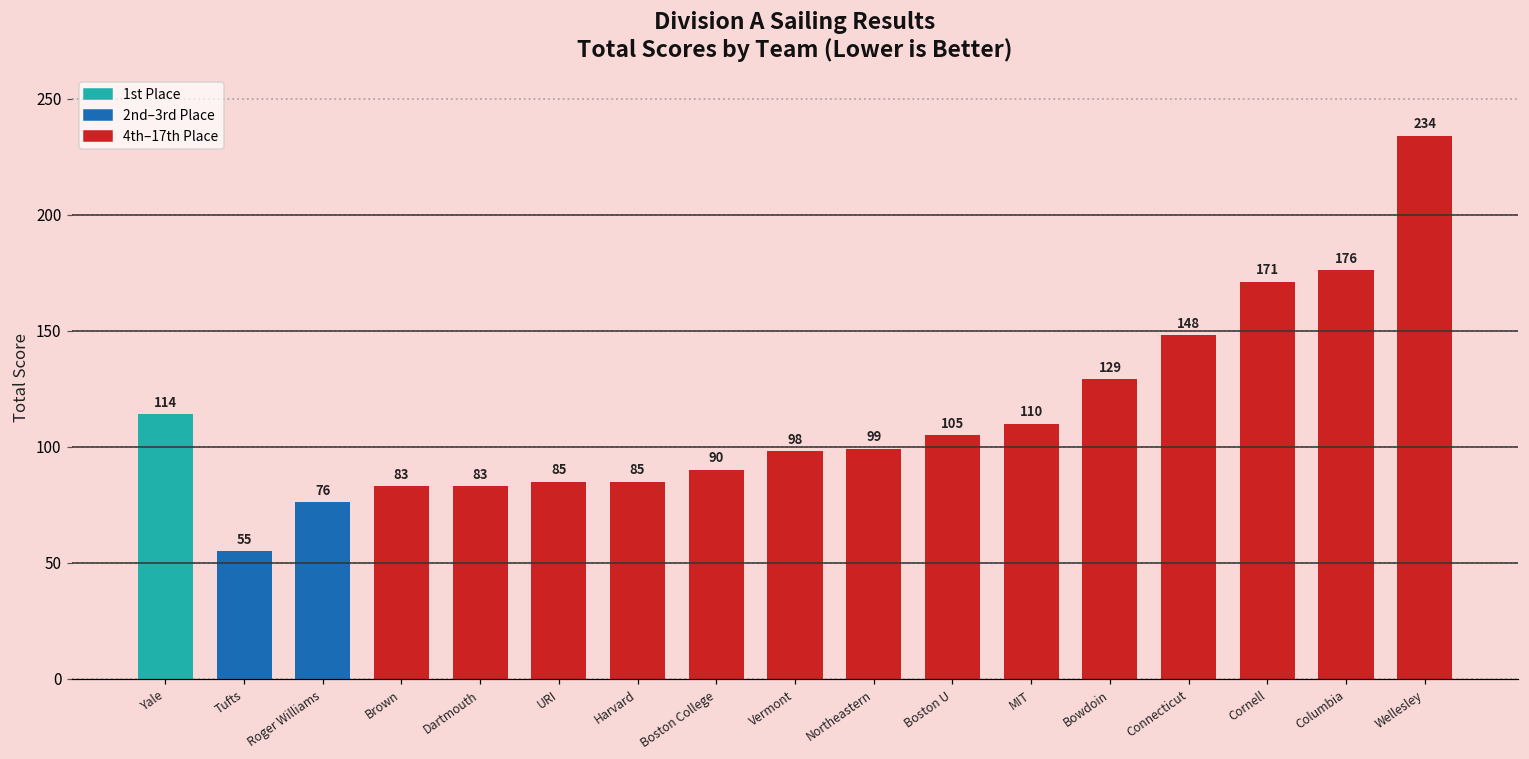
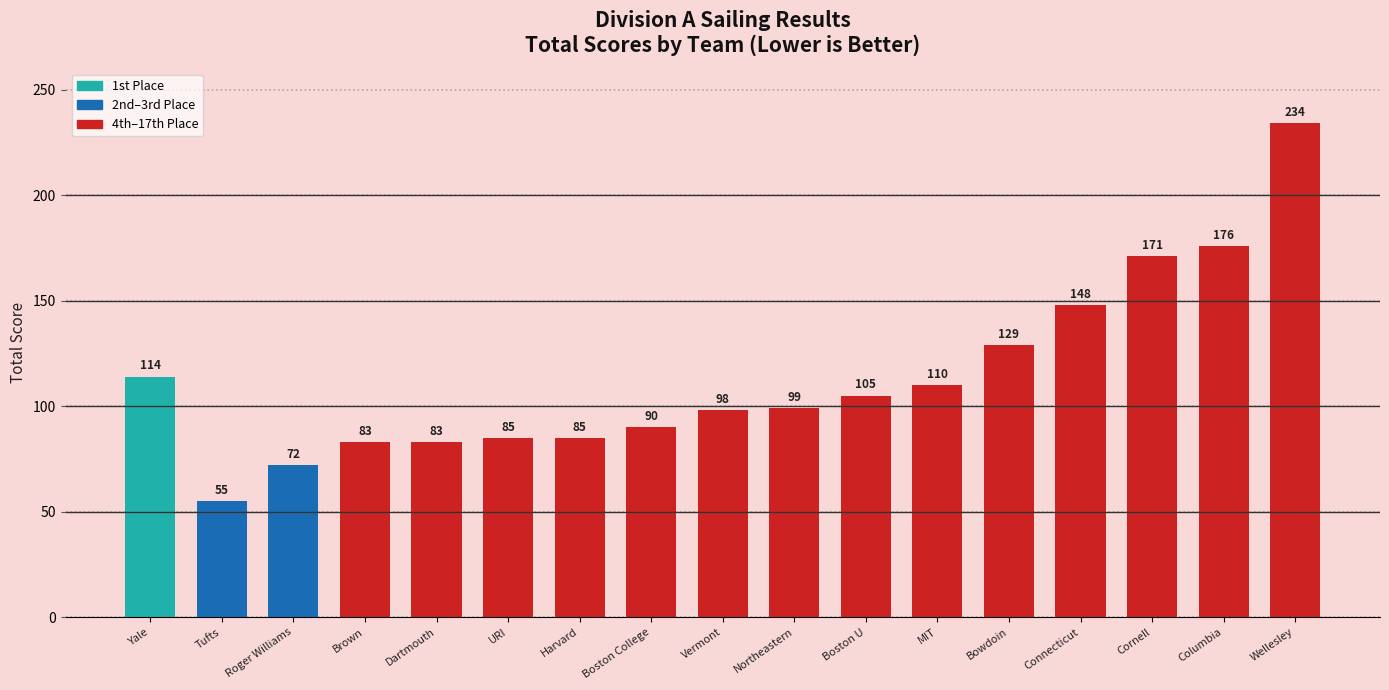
  {
    "Yale": 114,
    "Tufts": 55,
-   "Roger Williams": 76,
+   "Roger Williams": 72,
    "Brown": 83,
    "Dartmouth": 83,
    "URI": 85,
    "Harvard": 85,
    "Boston College": 90,
    "Vermont": 98,
    "Northeastern": 99,
    "Boston U": 105,
    "MIT": 110,
    "Bowdoin": 129,
    "Connecticut": 148,
    "Cornell": 171,
    "Columbia": 176,
    "Wellesley": 234
  }
